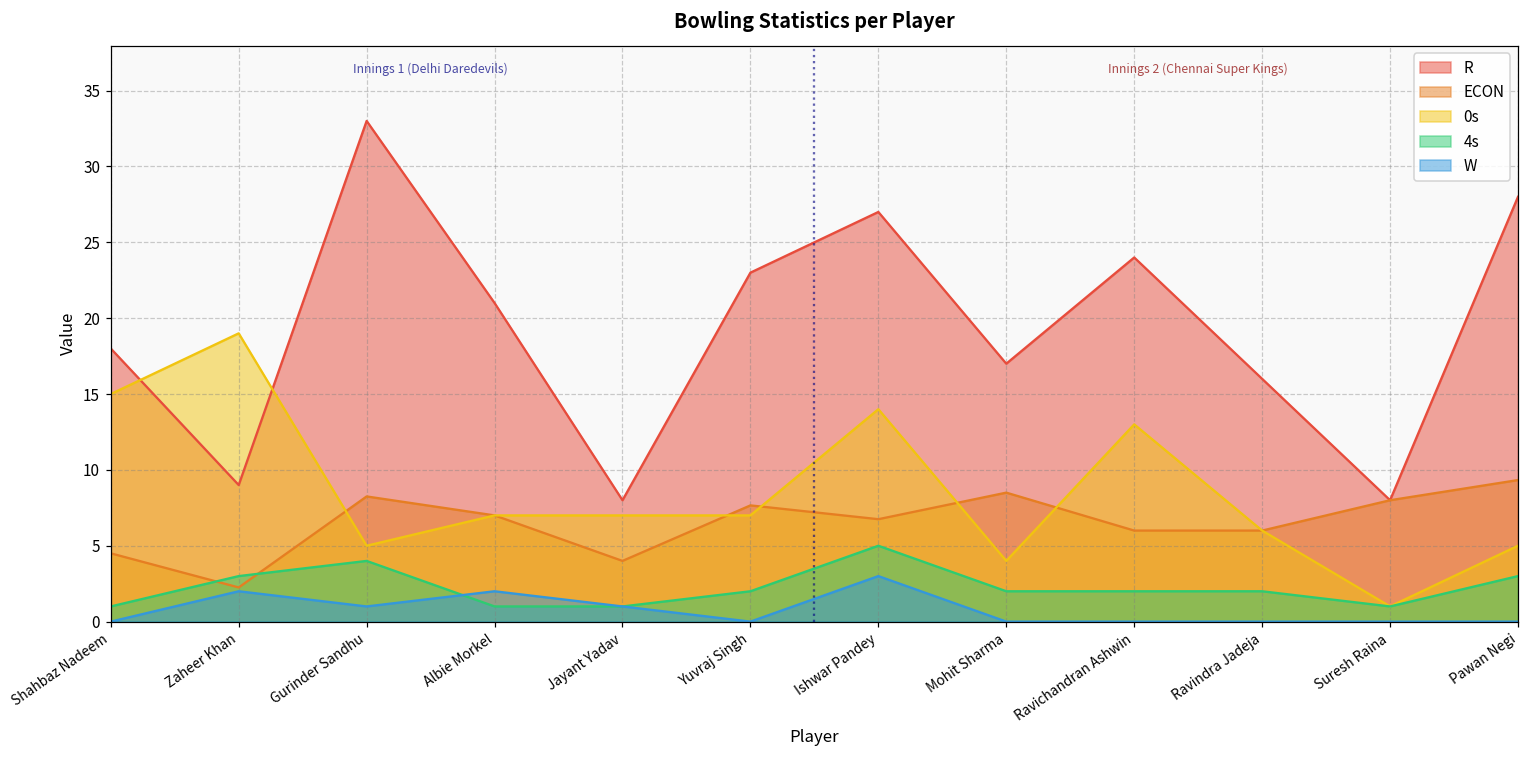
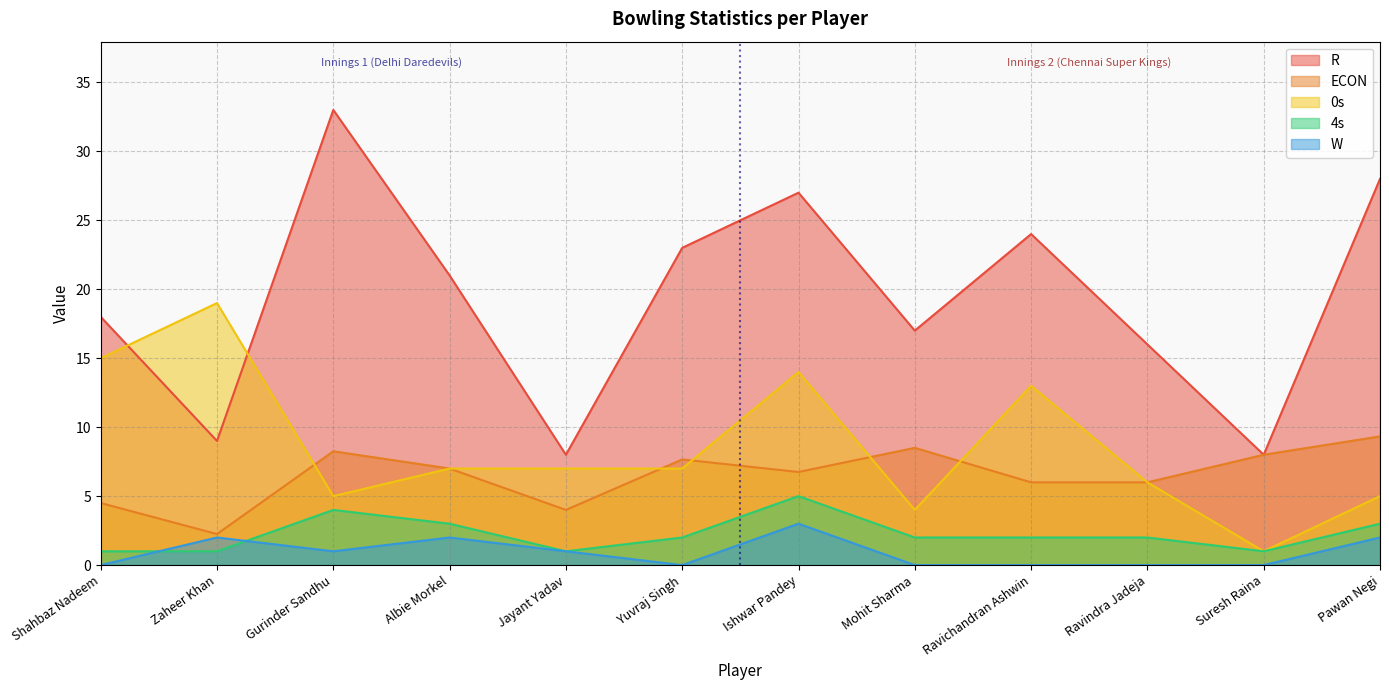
  {
    "4s": {
      "Shahbaz Nadeem": 1,
-     "Zaheer Khan": 3,
+     "Zaheer Khan": 1,
      "Gurinder Sandhu": 4,
-     "Albie Morkel": 1,
+     "Albie Morkel": 3,
      "Yuvraj Singh": 2,
      "Ishwar Pandey": 5,
      "Mohit Sharma": 2,
      "Ravichandran Ashwin": 2,
      "Ravindra Jadeja": 2,
      "Pawan Negi": 3
    },
    "W": {
      "Shahbaz Nadeem": 0,
      "Zaheer Khan": 2,
      "Gurinder Sandhu": 1,
      "Albie Morkel": 2,
      "Yuvraj Singh": 0,
      "Ishwar Pandey": 3,
      "Mohit Sharma": 0,
      "Ravichandran Ashwin": 0,
      "Ravindra Jadeja": 0,
      "Suresh Raina": 0,
-     "Pawan Negi": 0
+     "Pawan Negi": 2
    }
  }
